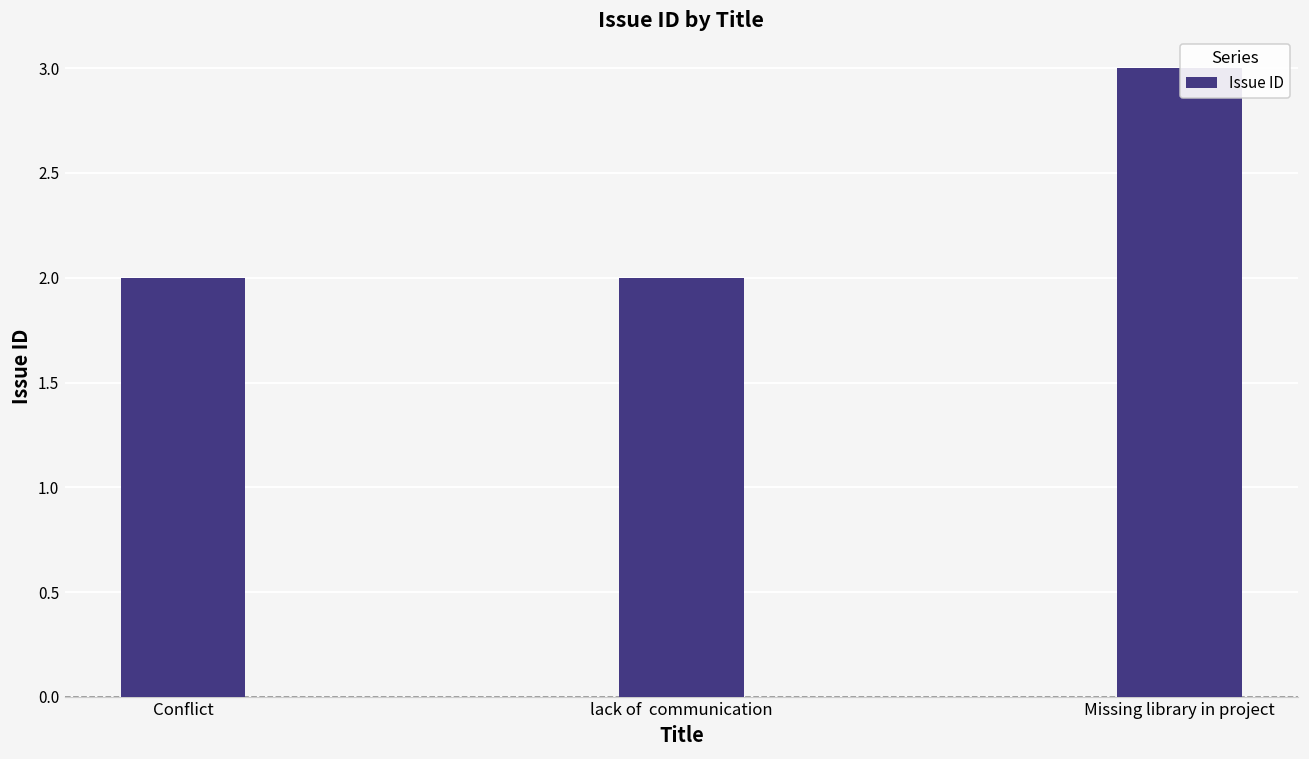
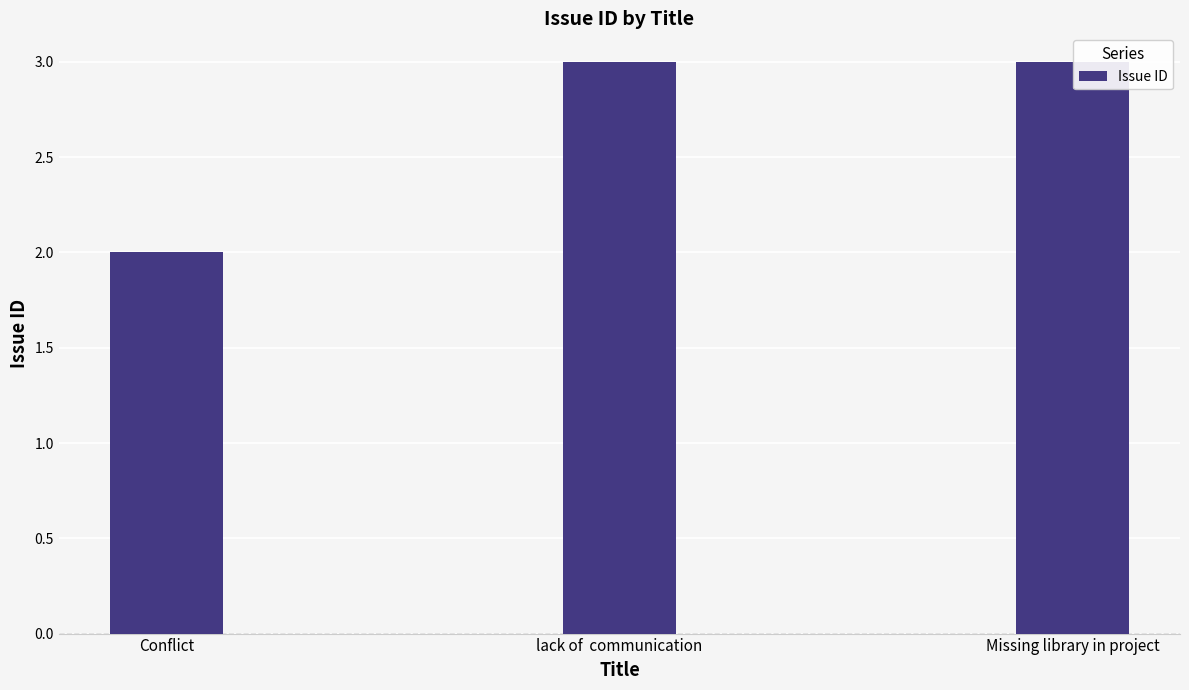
  {
    "Conflict": 2,
-   "lack of communication": 2,
+   "lack of communication": 3,
    "Missing library in project": 3
  }
